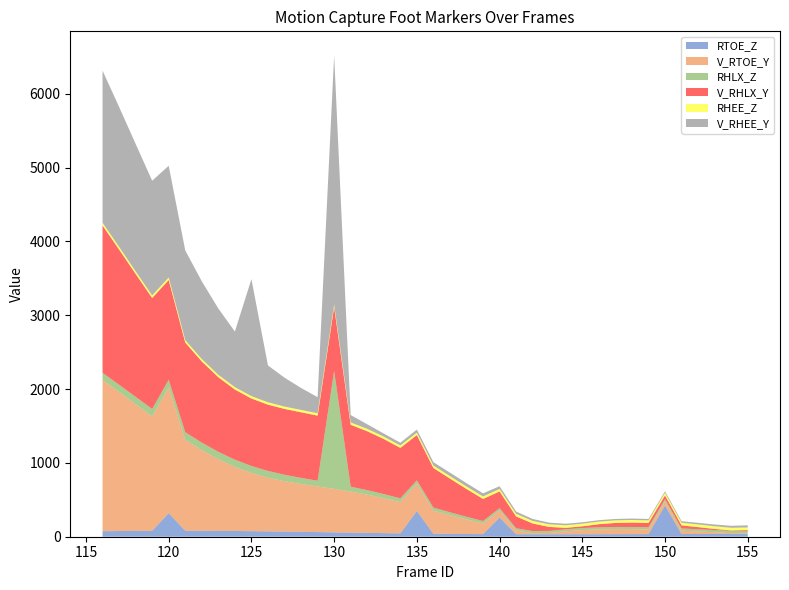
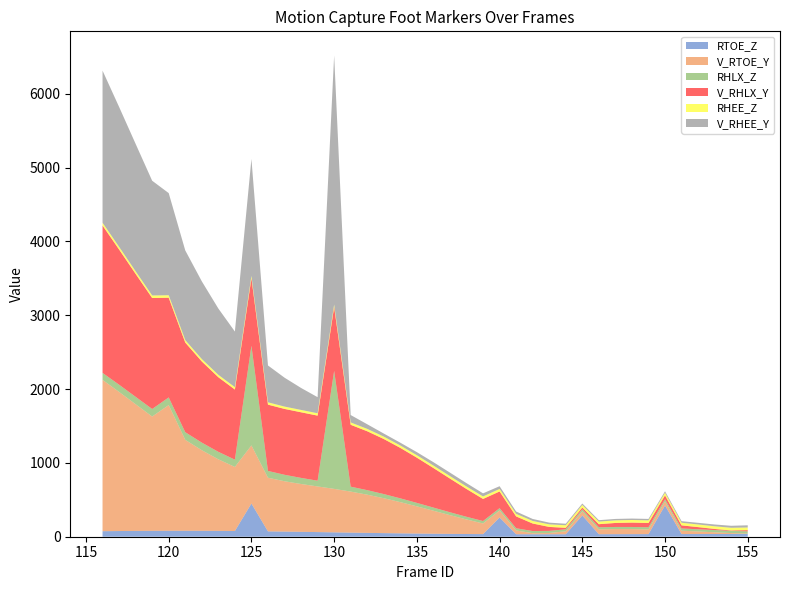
  {
    "RTOE_Z": {
-     "120": 300,
-     "125": 100,
+     "120": 100,
+     "125": 400,
      "130": 100,
-     "135": 300,
+     "135": 0,
      "140": 300,
-     "145": 0,
+     "145": 300,
      "150": 400
    },
    "V_RTOE_Y": {
      "120": 1700,
      "125": 800,
      "130": 600,
      "135": 400
    },
    "RHLX_Z": {
      "120": 100,
-     "125": 100,
+     "125": 1400,
      "130": 1600,
      "135": 0
    },
    "V_RHLX_Y": {
      "140": 200,
      "150": 100
    },
    "RHEE_Z": {
      "140": 0
    },
    "V_RHEE_Y": {
-     "120": 1500,
+     "120": 1400,
      "125": 1600,
      "130": 3400,
      "135": 0,
      "140": 0
    }
  }
